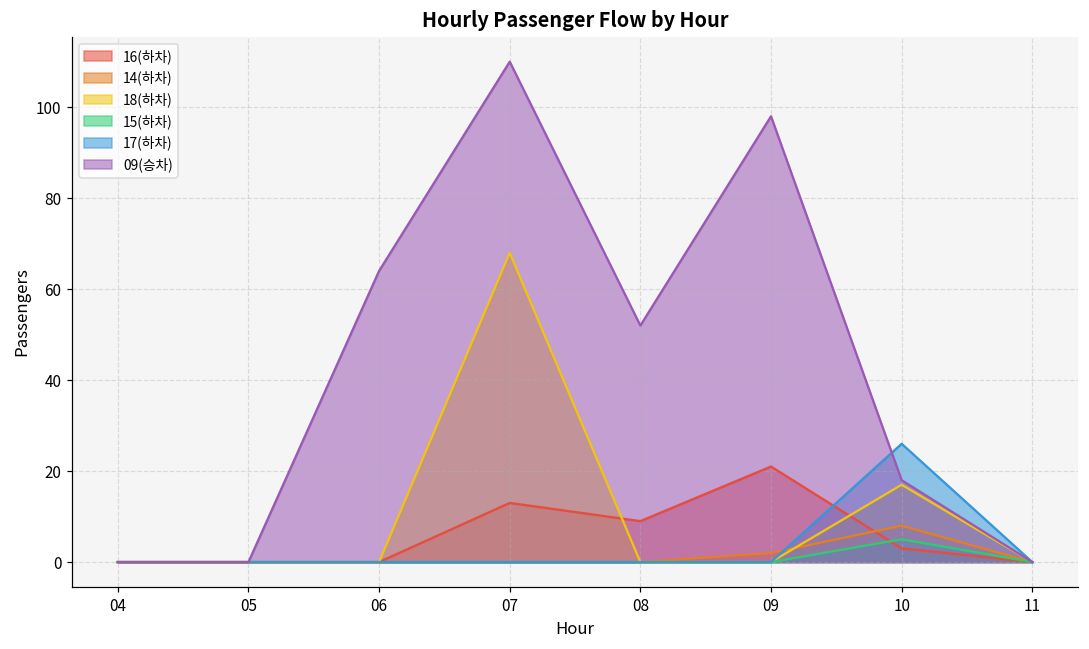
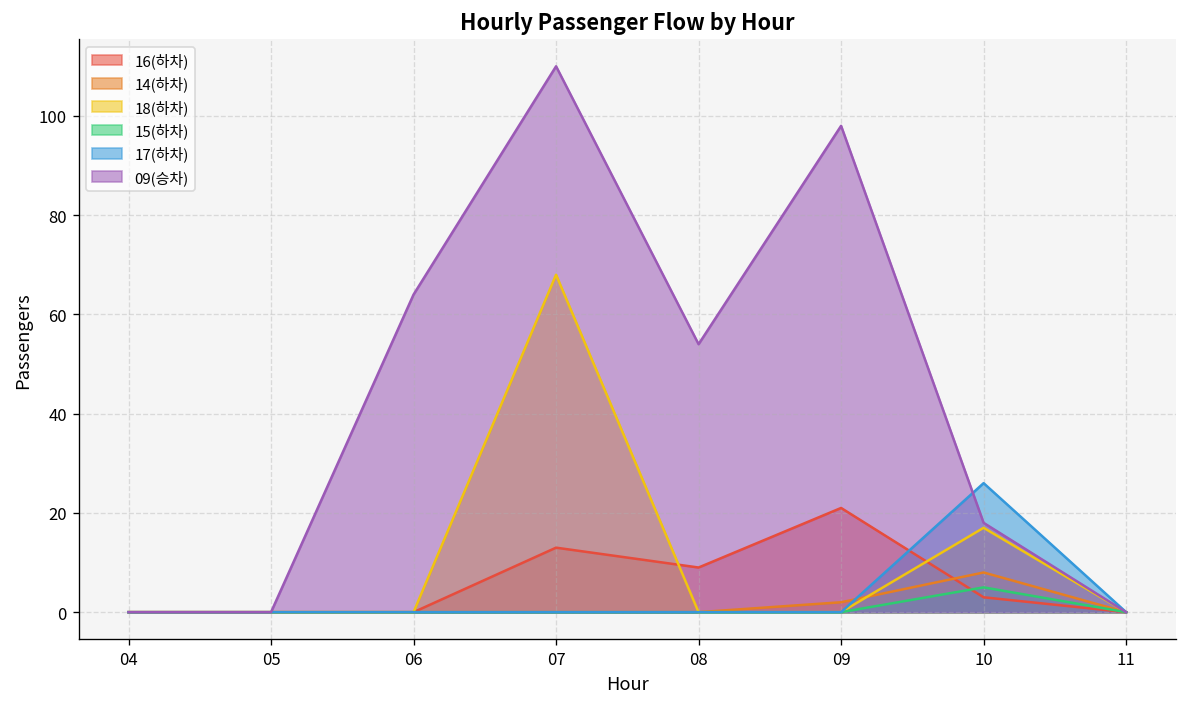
  {
    "18(하차)": {
      "07": 68,
      "10": 17
    },
    "15(하차)": {
      "10": 5
    },
    "17(하차)": {
      "10": 26
    },
    "09(승차)": {
      "06": 64,
      "07": 110,
-     "08": 52,
+     "08": 54,
      "09": 98,
      "10": 18
    }
  }
